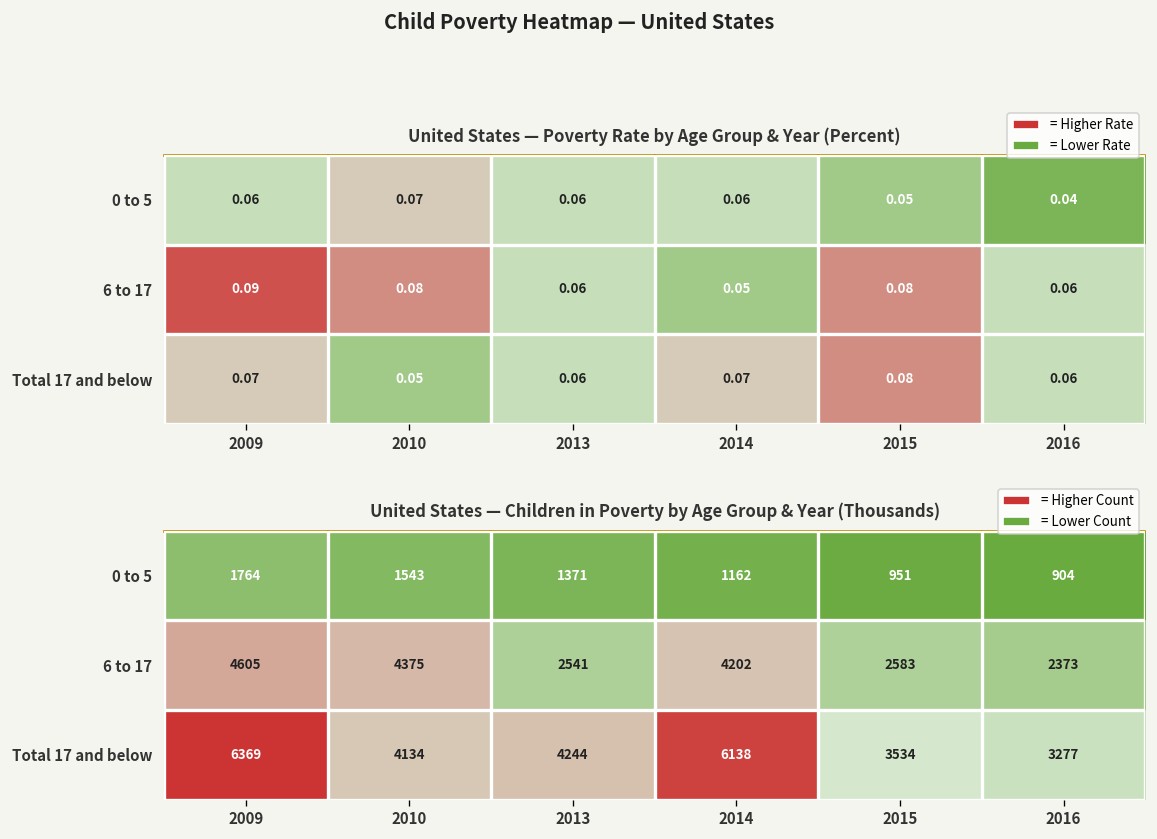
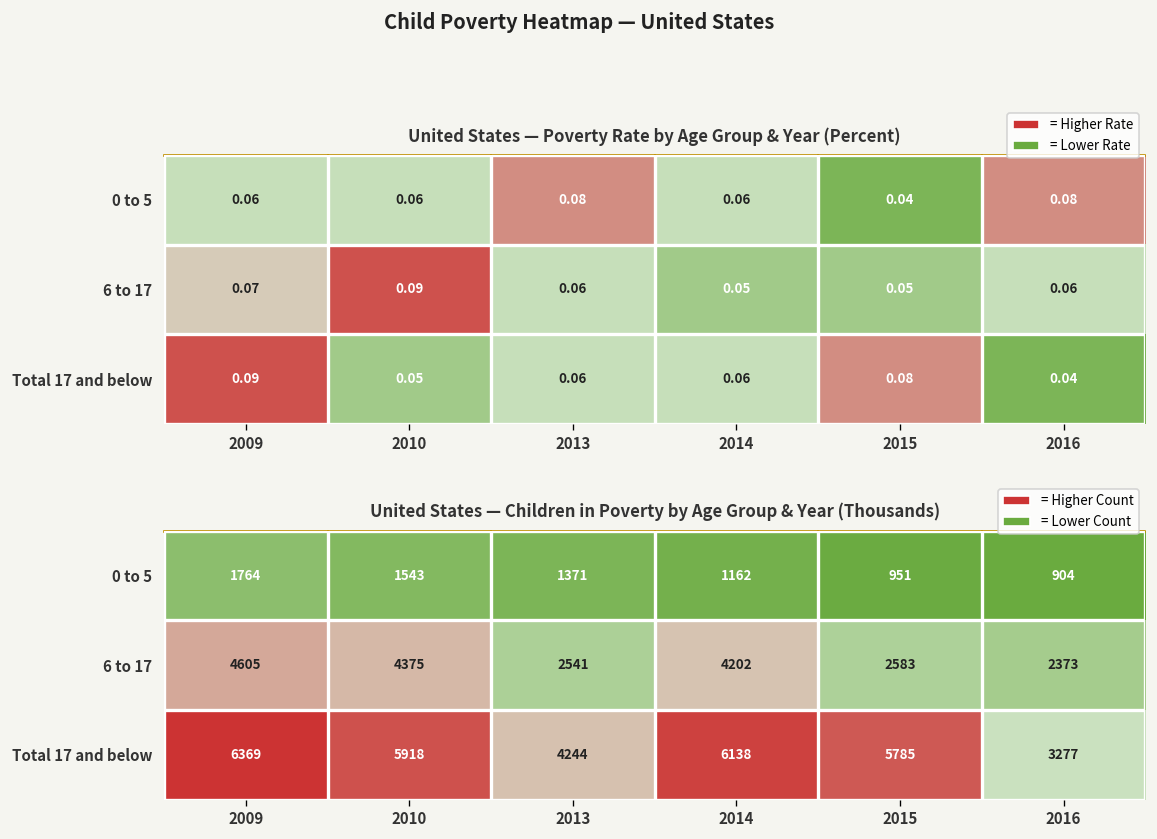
  {
    "United States — Poverty Rate by Age Group & Year (Percent)": {
      "0 to 5": {
        "2009": 0.06,
-       "2010": 0.07,
-       "2013": 0.06,
+       "2010": 0.06,
+       "2013": 0.08,
        "2014": 0.06,
-       "2015": 0.05,
-       "2016": 0.04
+       "2015": 0.04,
+       "2016": 0.08
      },
      "6 to 17": {
-       "2009": 0.09,
-       "2010": 0.08,
+       "2009": 0.07,
+       "2010": 0.09,
        "2013": 0.06,
        "2014": 0.05,
-       "2015": 0.08,
+       "2015": 0.05,
        "2016": 0.06
      },
      "Total 17 and below": {
-       "2009": 0.07,
+       "2009": 0.09,
        "2010": 0.05,
        "2013": 0.06,
-       "2014": 0.07,
+       "2014": 0.06,
        "2015": 0.08,
-       "2016": 0.06
+       "2016": 0.04
      }
    },
    "United States — Children in Poverty by Age Group & Year (Thousands)": {
      "0 to 5": {
        "2009": 1764,
        "2010": 1543,
        "2013": 1371,
        "2014": 1162,
        "2015": 951,
        "2016": 904
      },
      "6 to 17": {
        "2009": 4605,
        "2010": 4375,
        "2013": 2541,
        "2014": 4202,
        "2015": 2583,
        "2016": 2373
      },
      "Total 17 and below": {
        "2009": 6369,
-       "2010": 4134,
+       "2010": 5918,
        "2013": 4244,
        "2014": 6138,
-       "2015": 3534,
+       "2015": 5785,
        "2016": 3277
      }
    }
  }
